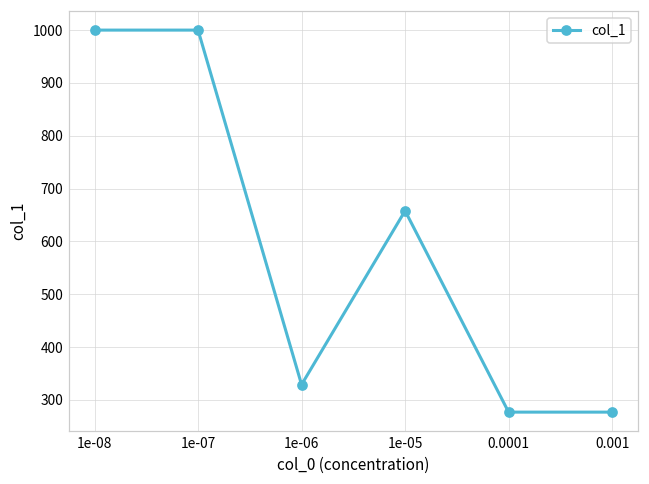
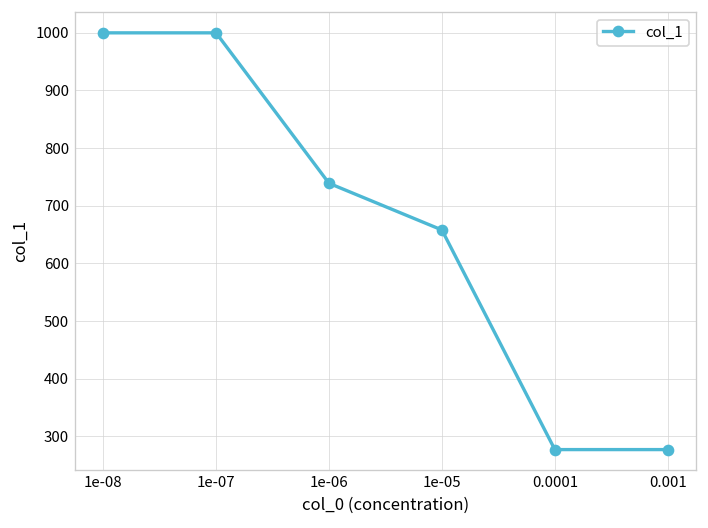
  {
    "1e-08": 1000,
    "1e-07": 1000,
-   "1e-06": 330,
+   "1e-06": 740,
    "1e-05": 660,
    "0.0001": 280,
    "0.001": 280
  }
